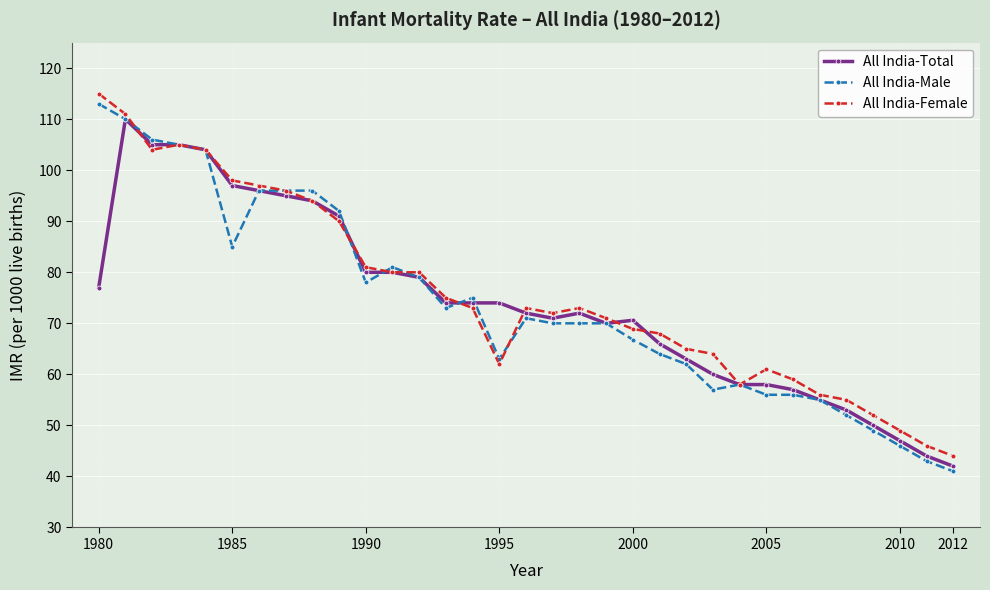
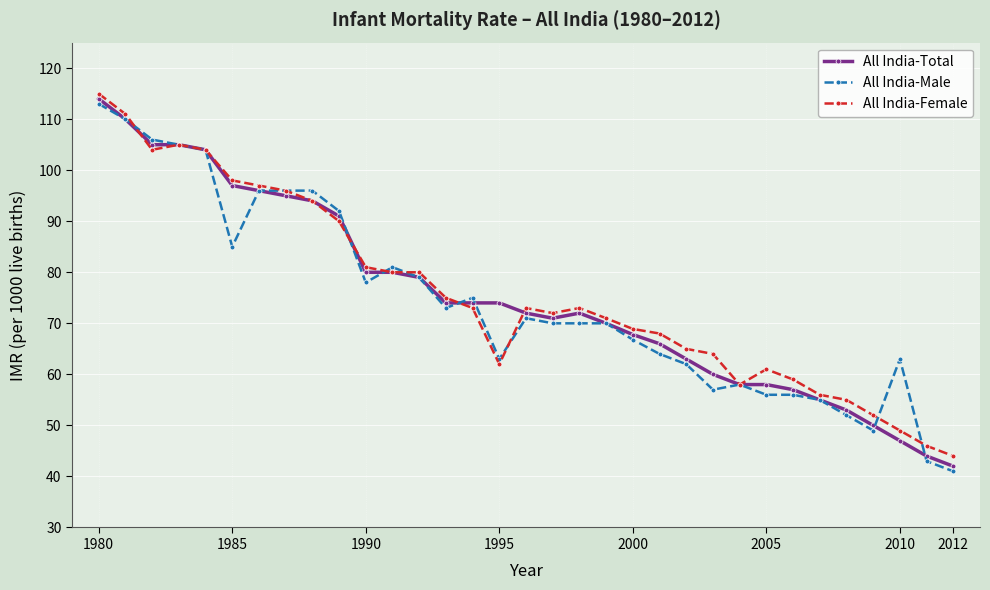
  {
    "All India-Total": {
-     "1980": 77,
+     "1980": 114,
      "1985": 97,
      "1990": 80,
      "1995": 74,
-     "2000": 71,
+     "2000": 68,
      "2005": 58,
      "2010": 47,
      "2012": 42
    },
    "All India-Male": {
      "1980": 113,
      "1985": 85,
      "1990": 78,
      "1995": 63,
      "2000": 67,
      "2005": 56,
-     "2010": 46,
+     "2010": 63,
      "2012": 41
    },
    "All India-Female": {
      "1980": 115,
      "1985": 98,
      "1990": 81,
      "1995": 62,
      "2000": 69,
      "2005": 61,
      "2010": 49,
      "2012": 44
    }
  }
